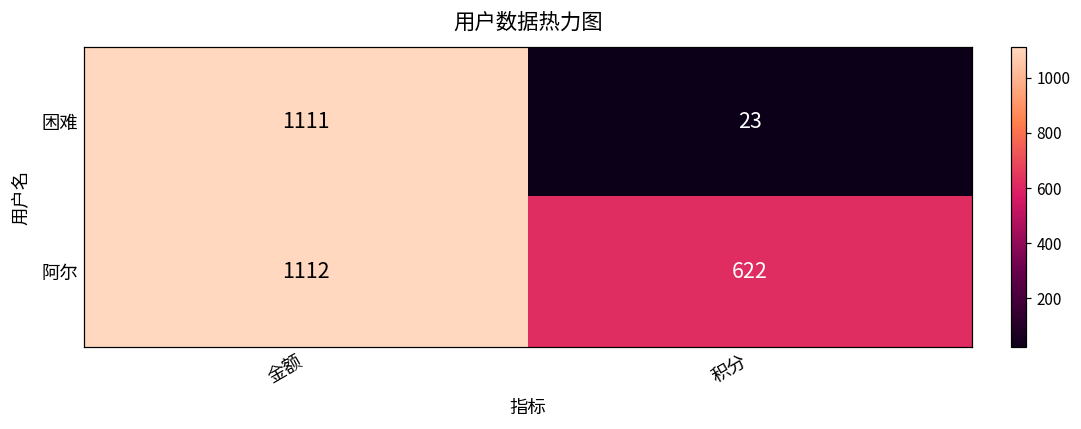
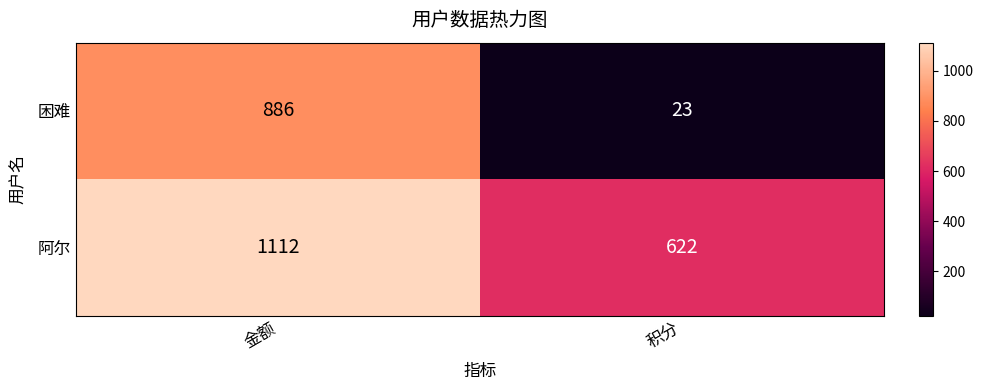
  {
    "困难": {
-     "金额": 1111,
+     "金额": 886,
      "积分": 23
    },
    "阿尔": {
      "金额": 1112,
      "积分": 622
    }
  }
